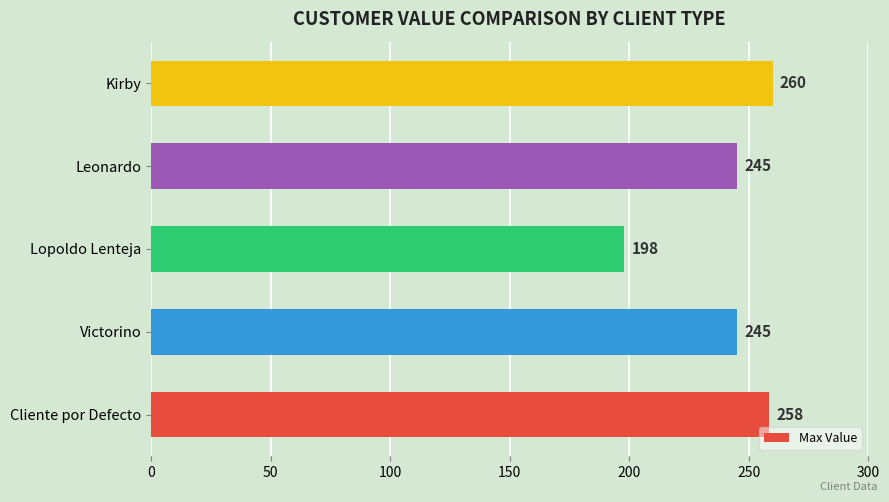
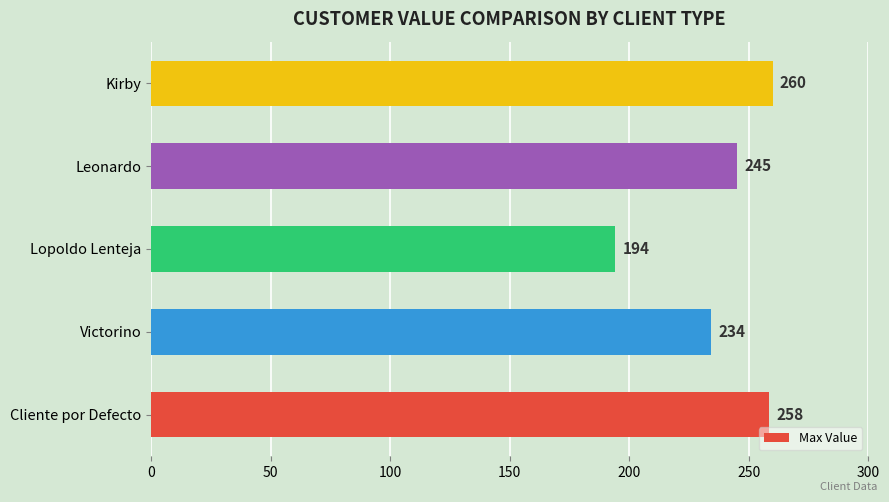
  {
    "Kirby": 260,
    "Leonardo": 245,
-   "Lopoldo Lenteja": 198,
-   "Victorino": 245,
+   "Lopoldo Lenteja": 194,
+   "Victorino": 234,
    "Cliente por Defecto": 258
  }
